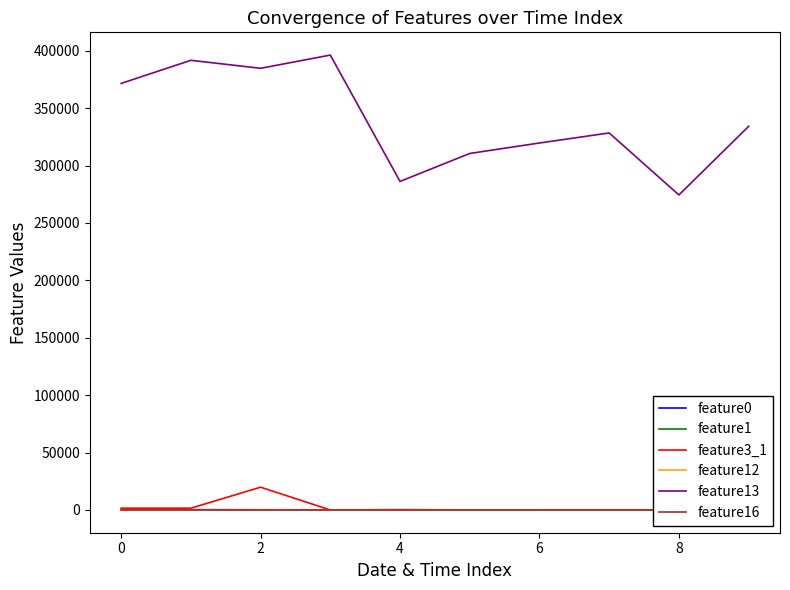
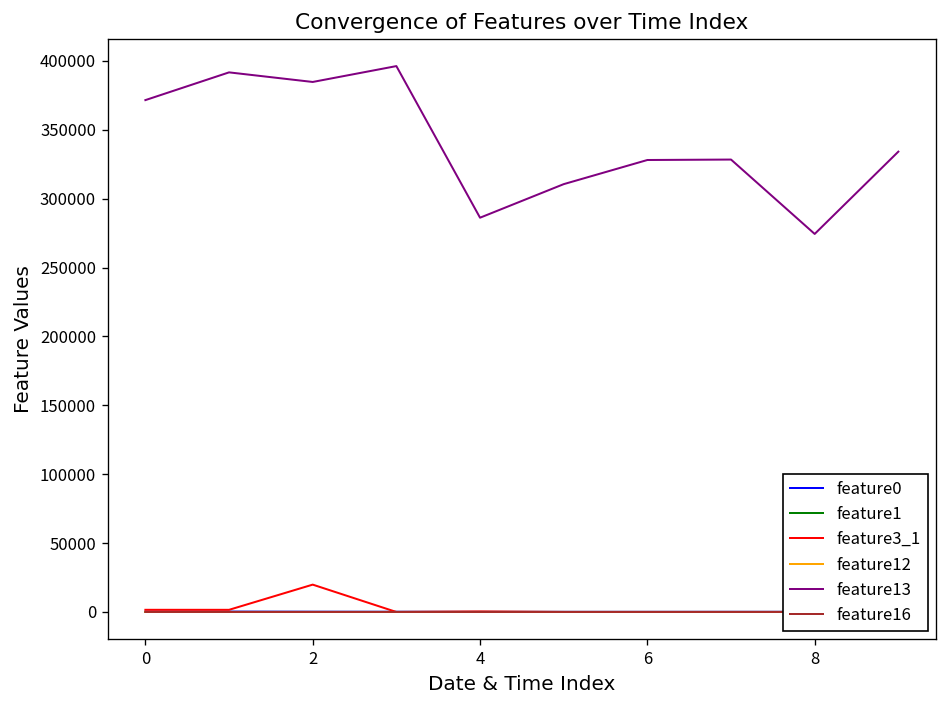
  {
    "feature16": {
      "2": 0
    },
    "feature3_1": {
      "2": 20000
    },
    "feature13": {
      "0": 372000,
      "2": 385000,
      "4": 286000,
-     "6": 320000,
+     "6": 328000,
      "8": 274000
    }
  }
